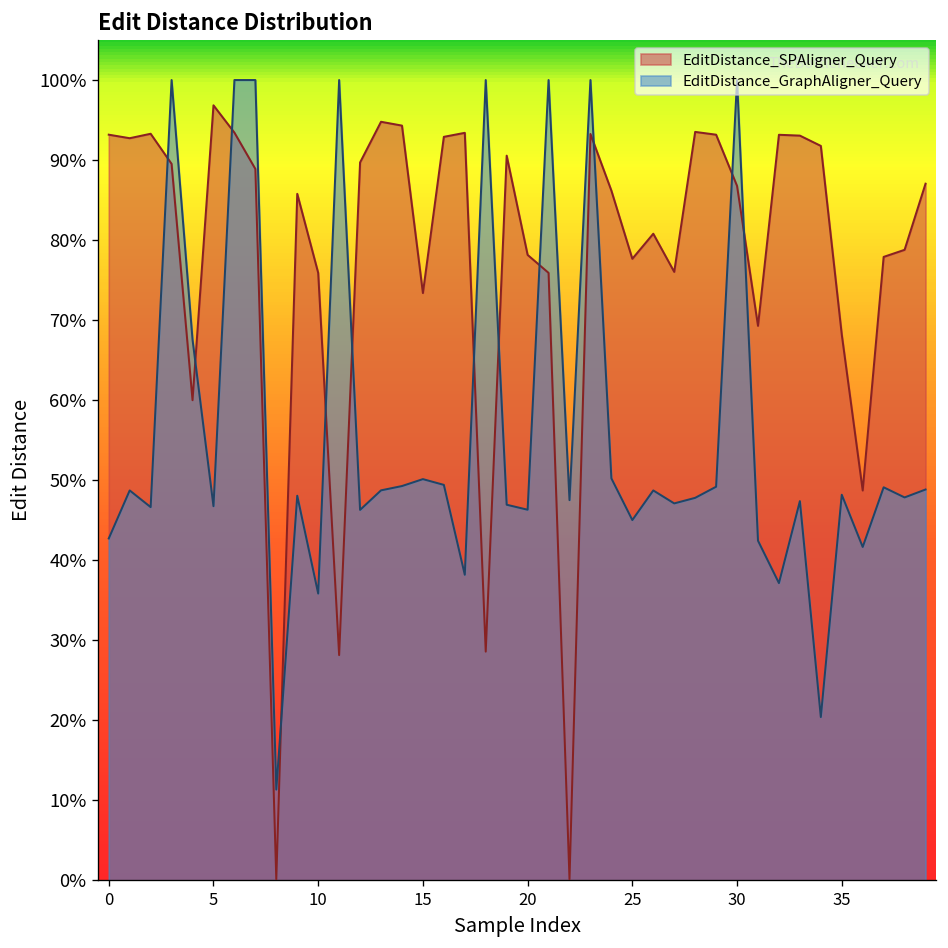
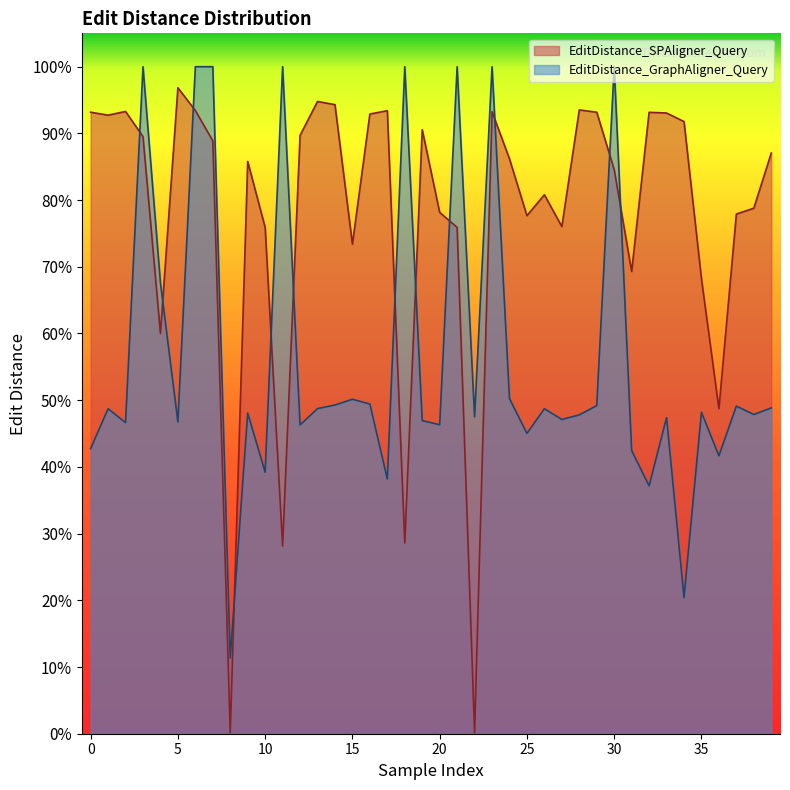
  {
    "EditDistance_SPAligner_Query": {
      "0": "93%",
      "5": "97%",
      "10": "76%",
      "15": "73%",
      "20": "78%",
      "25": "78%",
-     "30": "87%",
+     "30": "85%",
      "35": "68%"
    },
    "EditDistance_GraphAligner_Query": {
      "0": "43%",
      "5": "47%",
-     "10": "36%",
+     "10": "39%",
      "15": "50%",
      "20": "46%",
      "25": "45%",
      "35": "48%"
    }
  }
